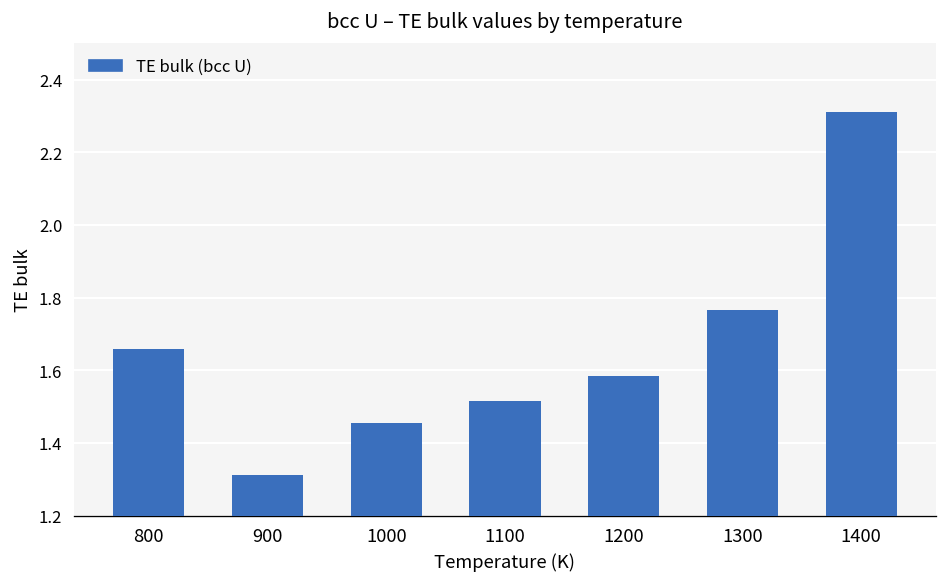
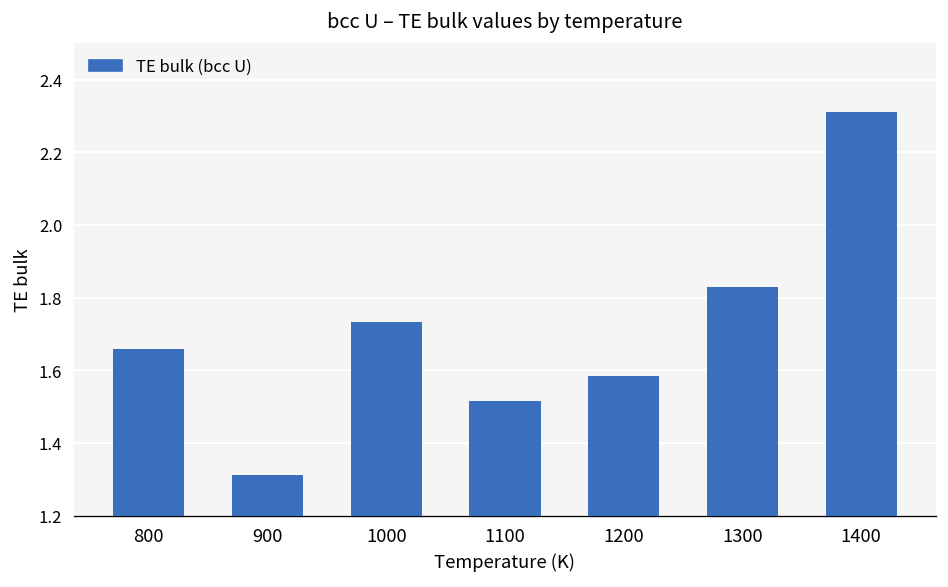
  {
    "800": 1.66,
    "900": 1.31,
-   "1000": 1.45,
+   "1000": 1.73,
    "1100": 1.52,
    "1200": 1.58,
-   "1300": 1.76,
+   "1300": 1.83,
    "1400": 2.31
  }
